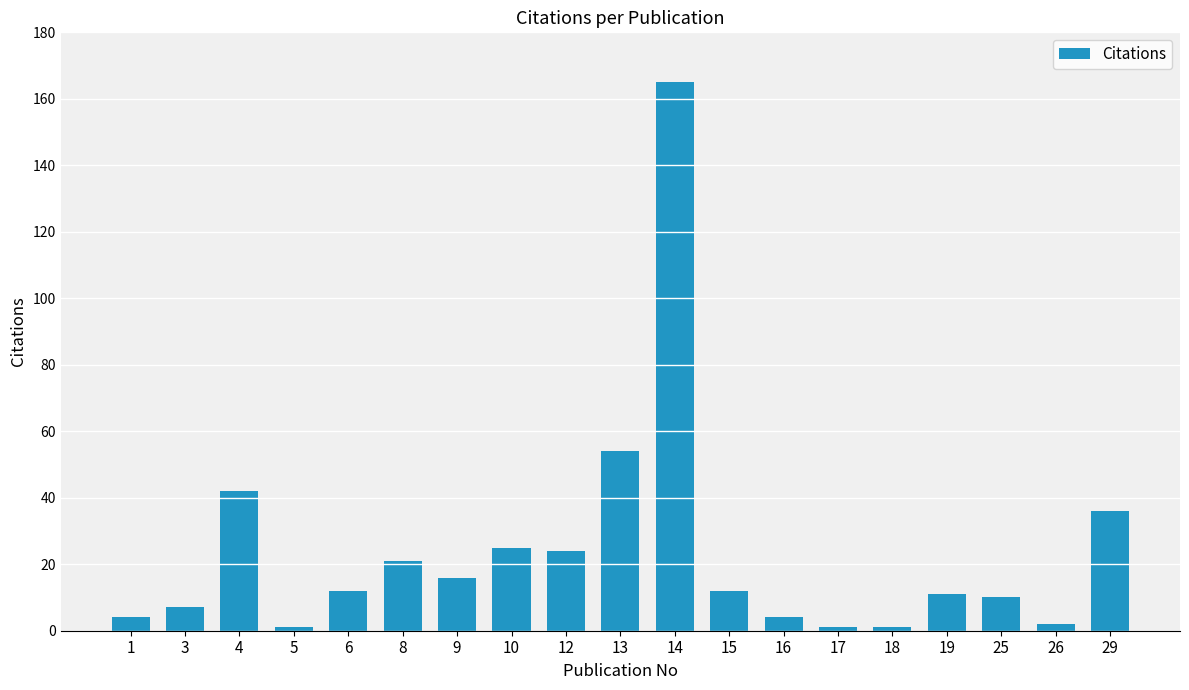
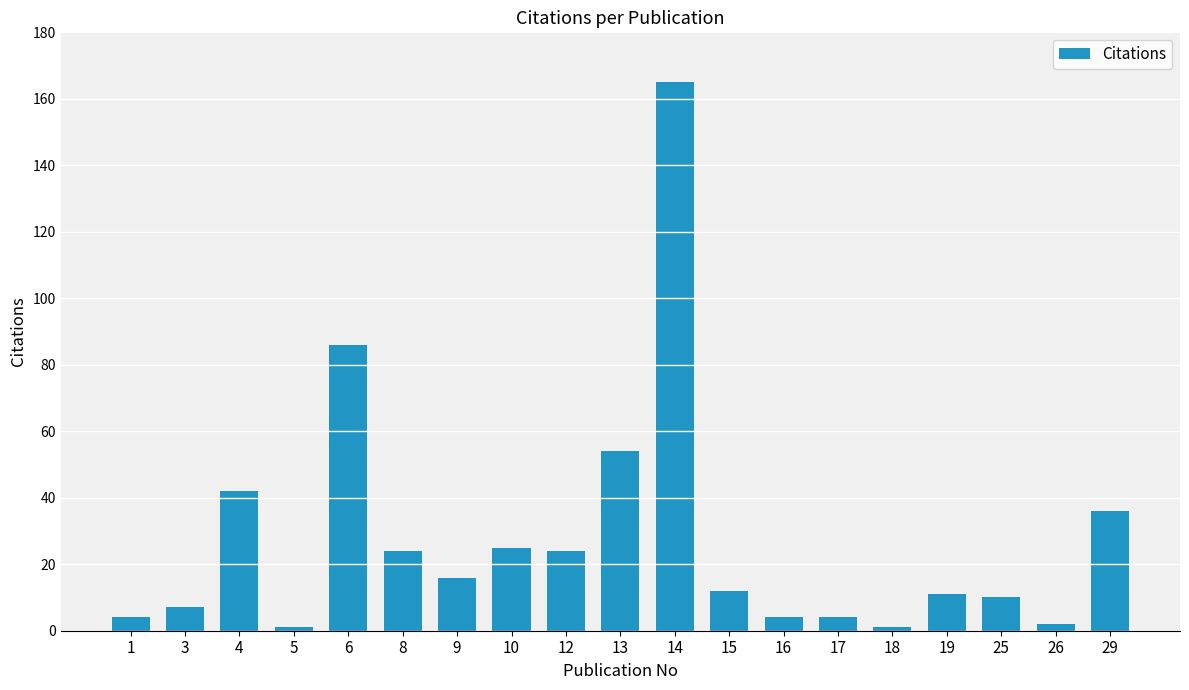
  {
    "1": 4,
    "3": 7,
    "4": 42,
    "5": 1,
-   "6": 12,
-   "8": 21,
+   "6": 86,
+   "8": 24,
    "9": 16,
    "10": 25,
    "12": 24,
    "13": 54,
    "14": 165,
    "15": 12,
    "16": 4,
-   "17": 1,
+   "17": 4,
    "18": 1,
    "19": 11,
    "25": 10,
    "26": 2,
    "29": 36
  }
